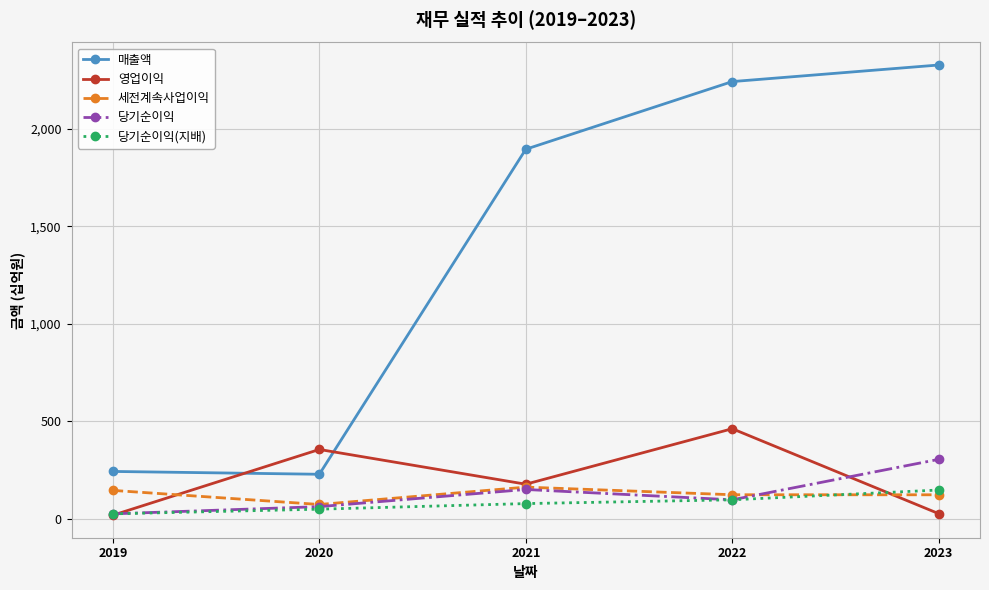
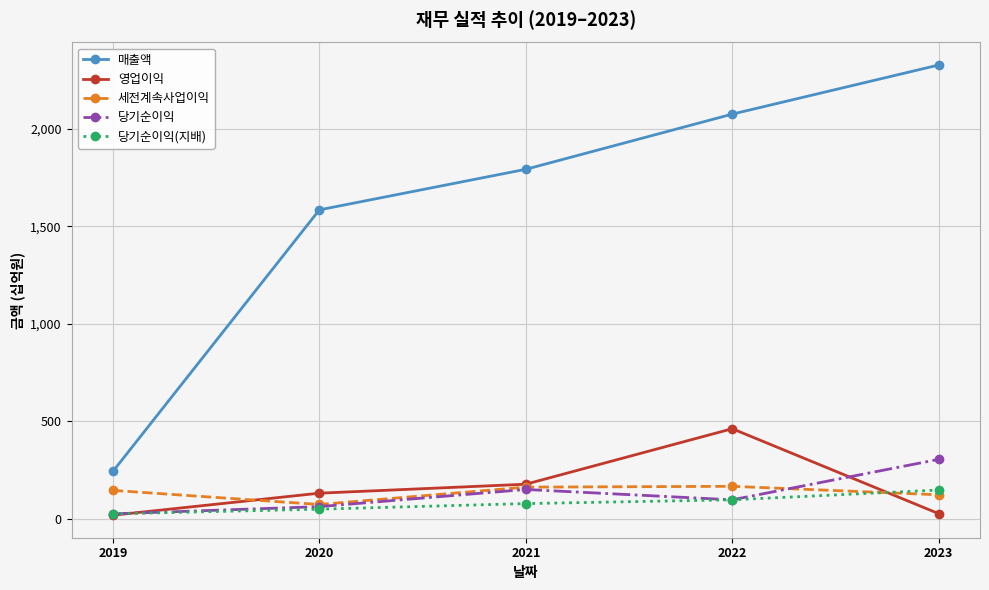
  {
    "매출액": {
      "2019": "240",
-     "2020": "230",
-     "2021": "1,900",
-     "2022": "2,240",
+     "2020": "1,580",
+     "2021": "1,790",
+     "2022": "2,080",
      "2023": "2,330"
    },
    "영업이익": {
-     "2020": "360",
+     "2020": "130",
      "2021": "180",
      "2022": "460",
      "2023": "30"
    },
    "세전계속사업이익": {
      "2019": "150",
-     "2022": "120",
+     "2022": "170",
      "2023": "120"
    },
    "당기순이익": {
      "2023": "300"
    },
    "당기순이익(지배)": {
      "2020": "50",
      "2021": "80",
      "2023": "150"
    }
  }
